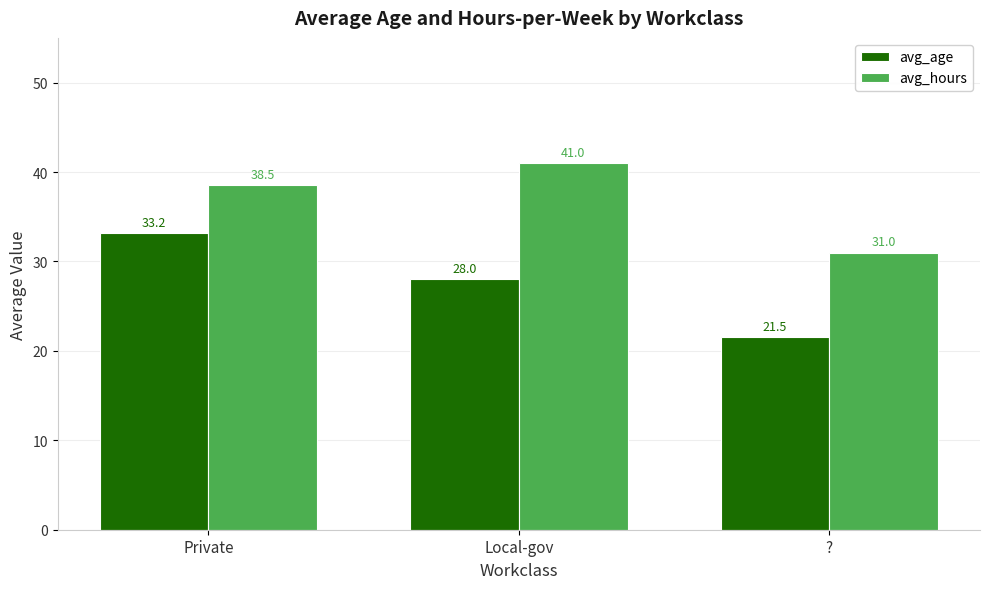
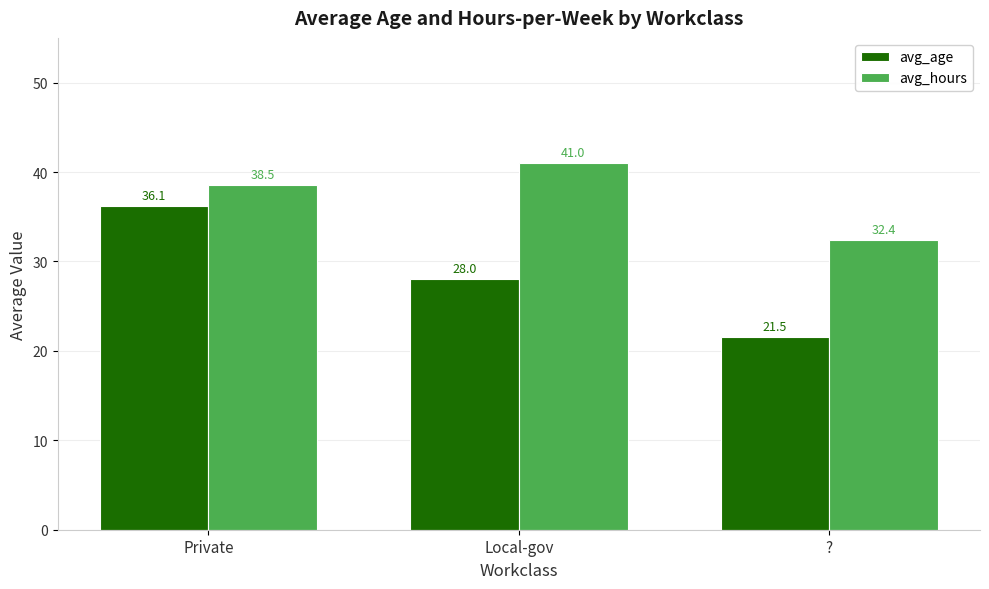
  {
    "avg_age": {
-     "Private": 33.2,
+     "Private": 36.1,
      "Local-gov": 28.0,
      "?": 21.5
    },
    "avg_hours": {
      "Private": 38.5,
      "Local-gov": 41.0,
-     "?": 31.0
+     "?": 32.4
    }
  }
